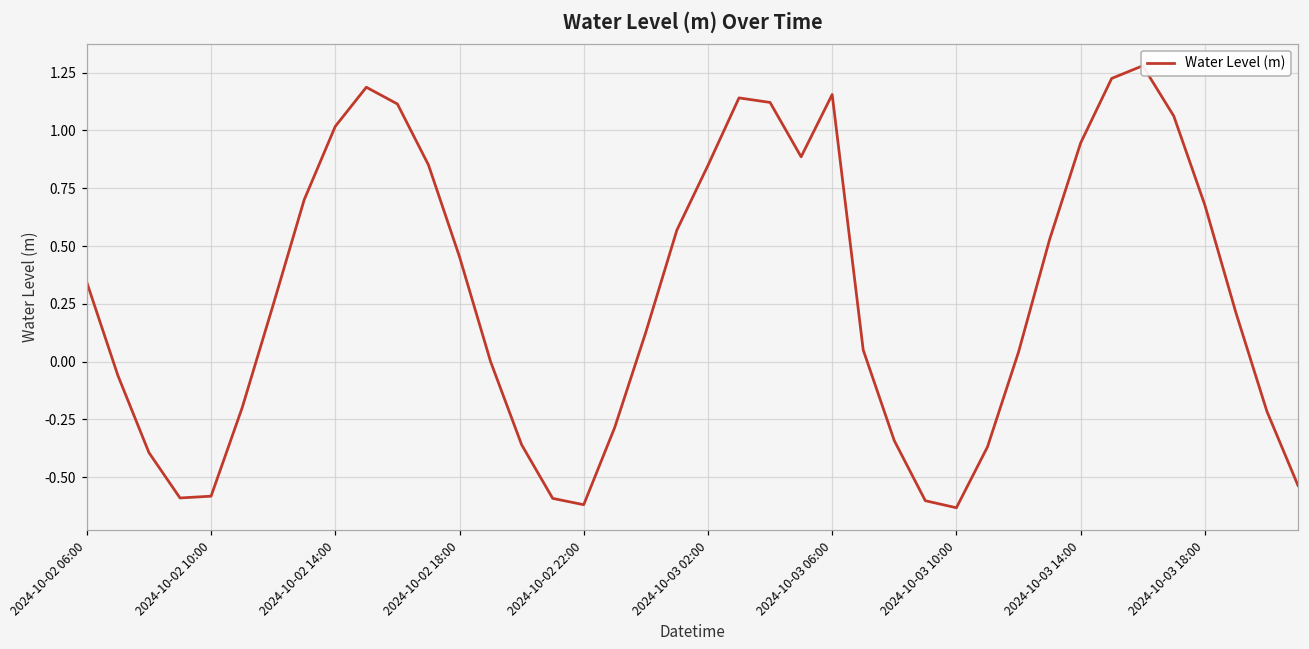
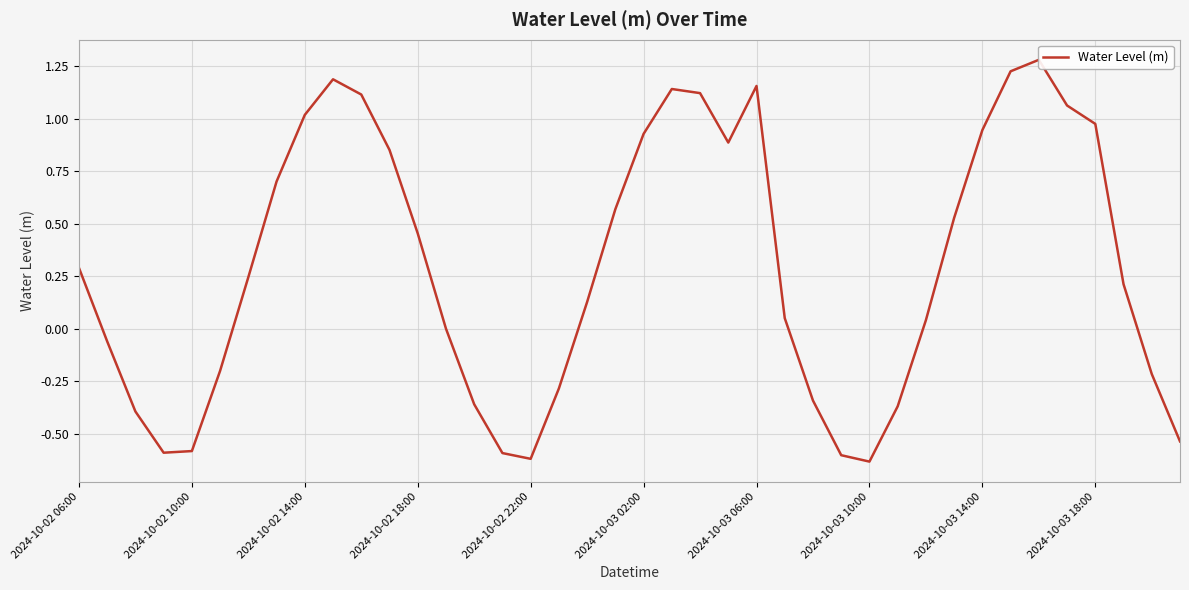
  {
-   "2024-10-02 06:00": 0.34,
+   "2024-10-02 06:00": 0.29,
    "2024-10-02 10:00": -0.58,
    "2024-10-02 14:00": 1.02,
    "2024-10-02 18:00": 0.45,
    "2024-10-02 22:00": -0.62,
-   "2024-10-03 02:00": 0.85,
+   "2024-10-03 02:00": 0.93,
    "2024-10-03 06:00": 1.16,
    "2024-10-03 10:00": -0.63,
    "2024-10-03 14:00": 0.95,
-   "2024-10-03 18:00": 0.68
+   "2024-10-03 18:00": 0.97
  }
